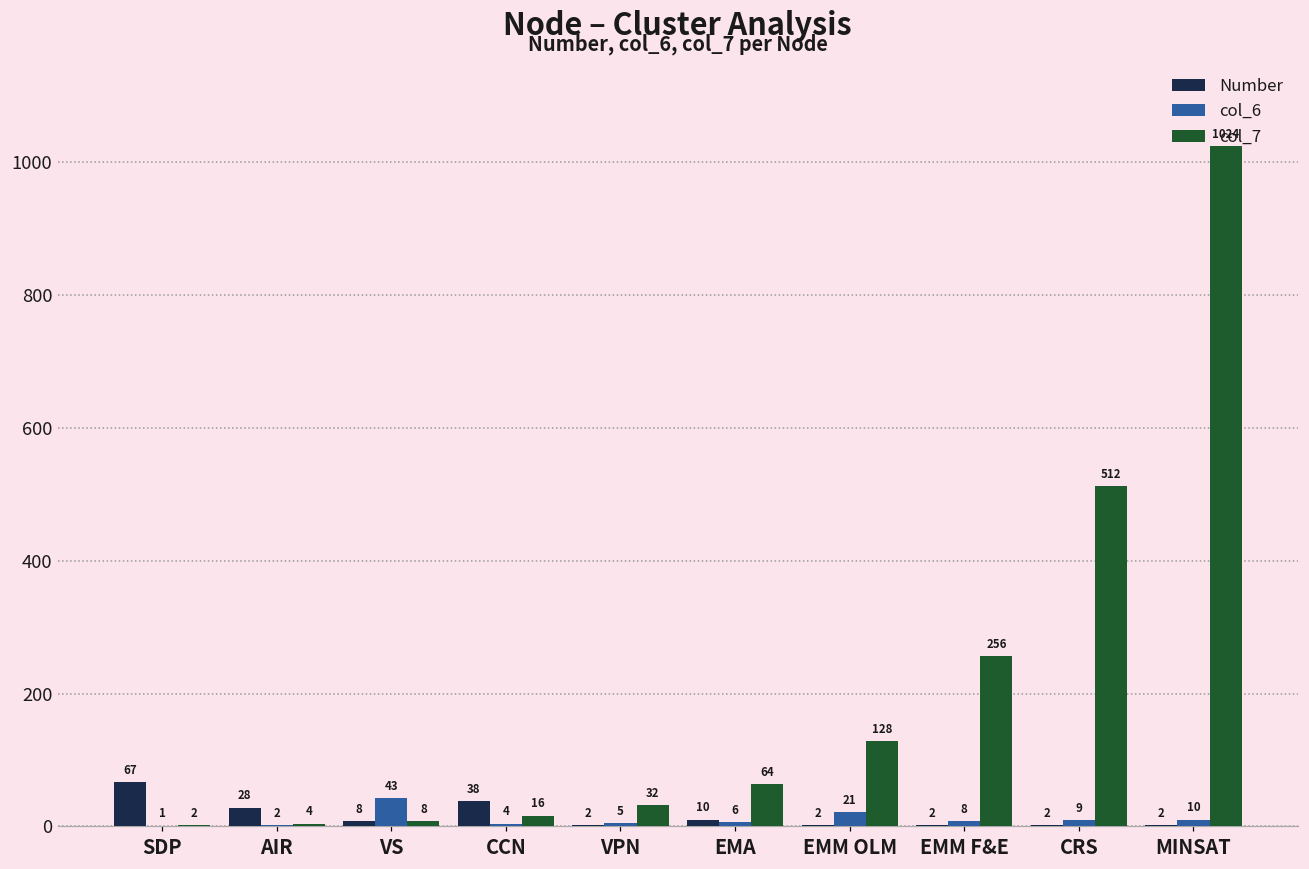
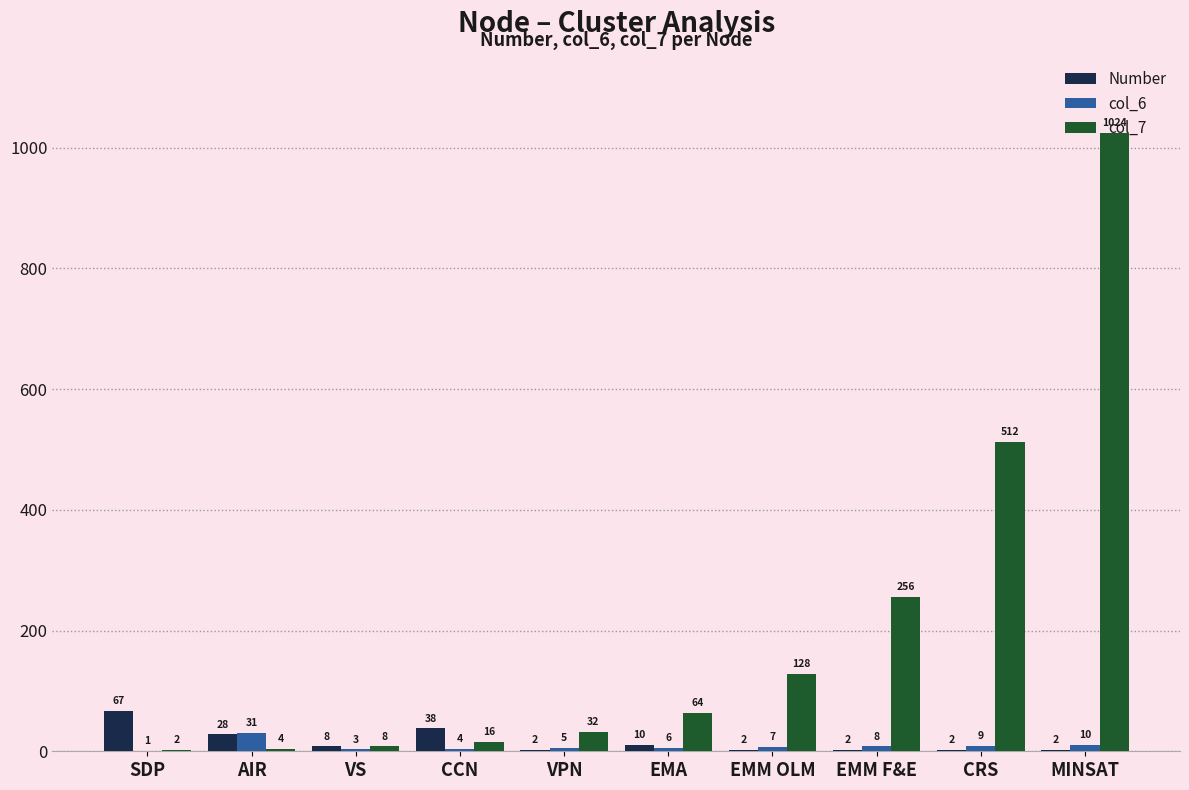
  {
    "col_6": {
      "SDP": 1,
-     "AIR": 2,
-     "VS": 43,
+     "AIR": 31,
+     "VS": 3,
      "CCN": 4,
      "VPN": 5,
      "EMA": 6,
-     "EMM OLM": 21,
+     "EMM OLM": 7,
      "EMM F&E": 8,
      "CRS": 9,
      "MINSAT": 10
    }
  }
